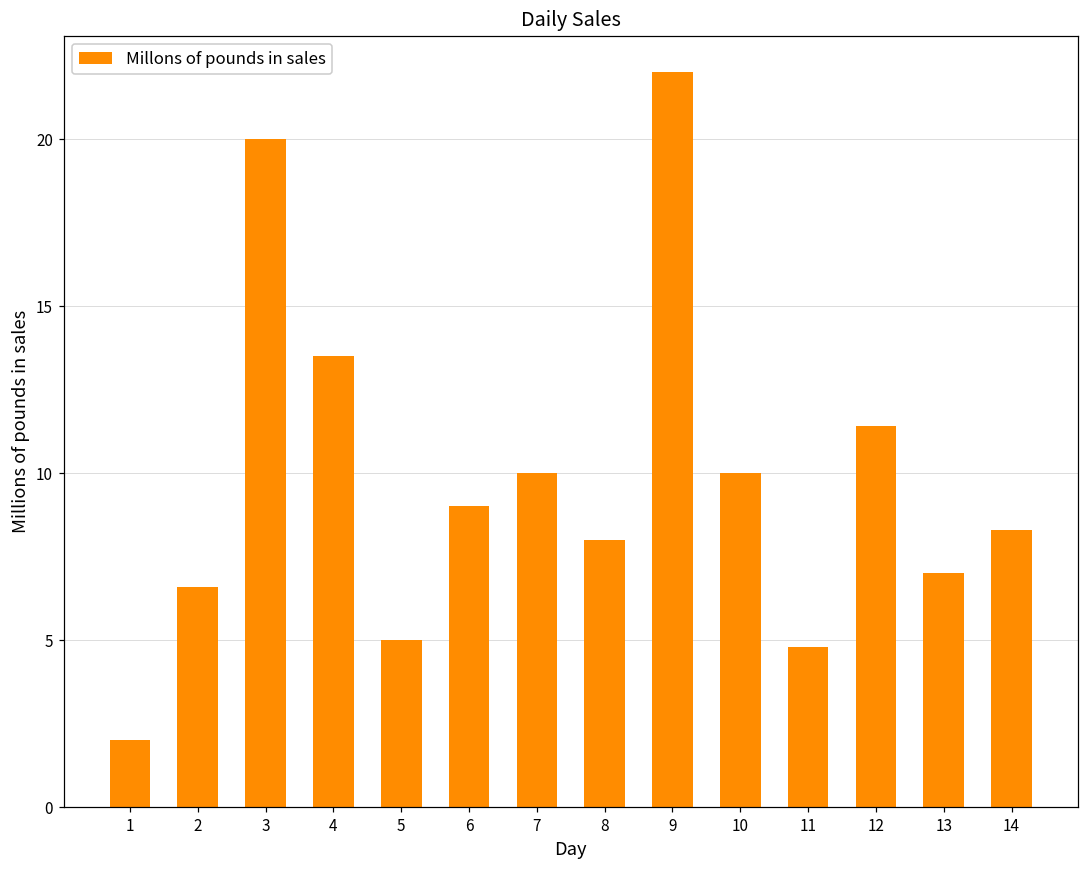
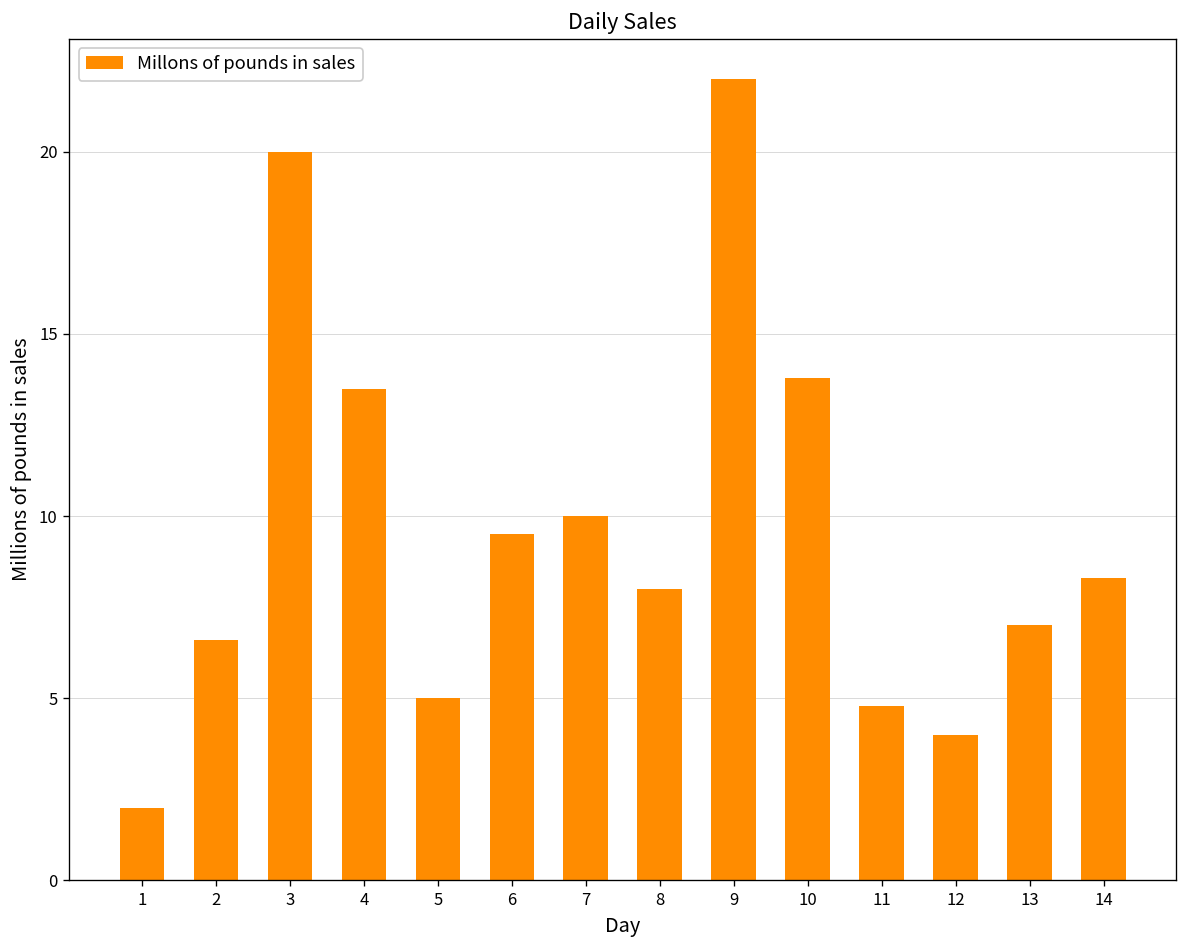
  {
    "1": 2.0,
    "2": 6.6,
    "3": 20.0,
    "4": 13.5,
    "5": 5.0,
-   "6": 9.0,
+   "6": 9.5,
    "7": 10.0,
    "8": 8.0,
    "9": 22.0,
-   "10": 10.0,
+   "10": 13.8,
    "11": 4.8,
-   "12": 11.4,
+   "12": 4.0,
    "13": 7.0,
    "14": 8.3
  }
